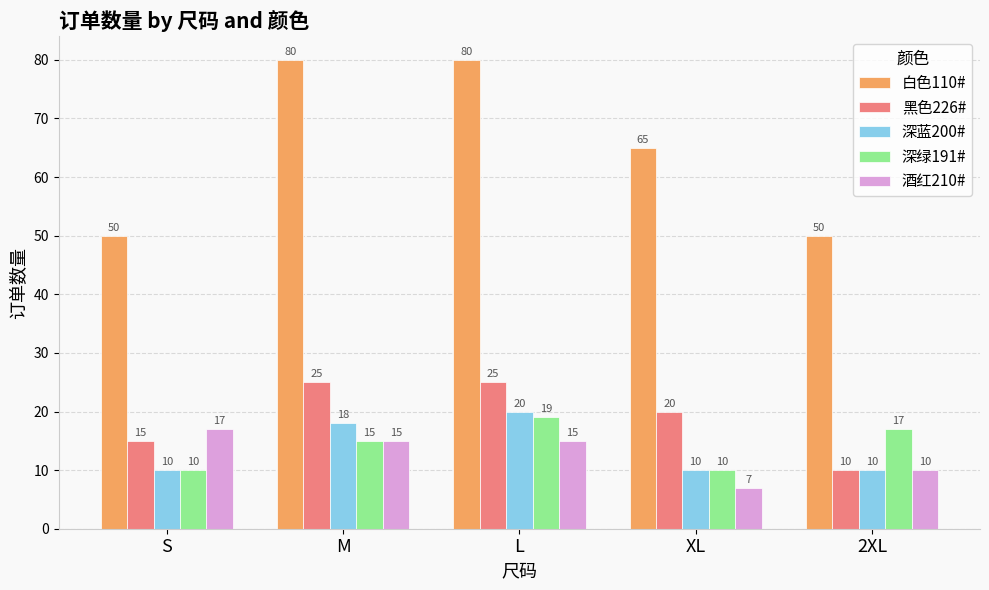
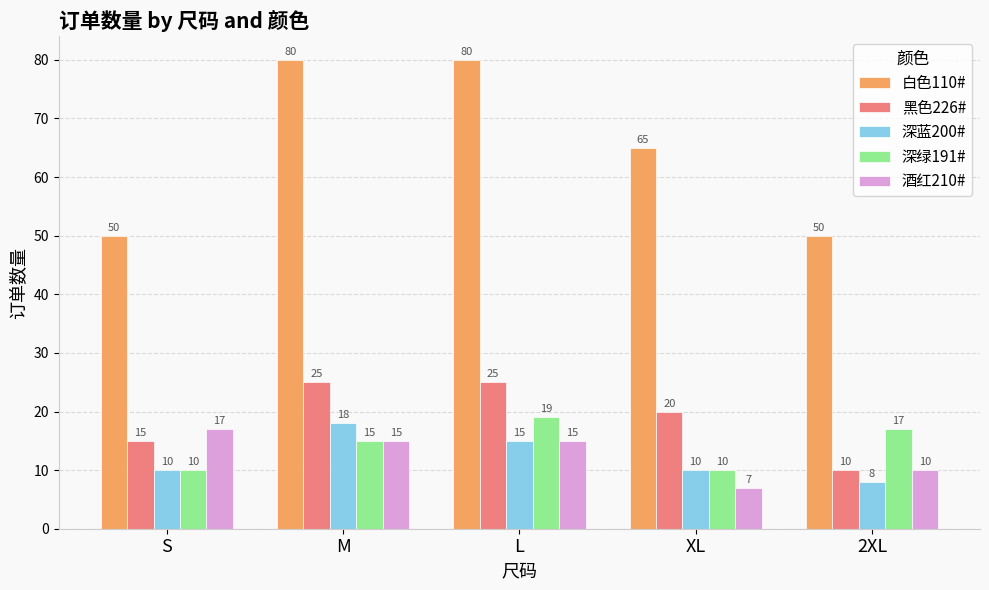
  {
    "深蓝200#": {
      "S": 10,
      "M": 18,
-     "L": 20,
+     "L": 15,
      "XL": 10,
-     "2XL": 10
+     "2XL": 8
    },
    "深绿191#": {
      "S": 10,
      "M": 15,
      "L": 19,
      "XL": 10,
      "2XL": 17
    },
    "酒红210#": {
      "S": 17,
      "M": 15,
      "L": 15,
      "XL": 7,
      "2XL": 10
    }
  }
